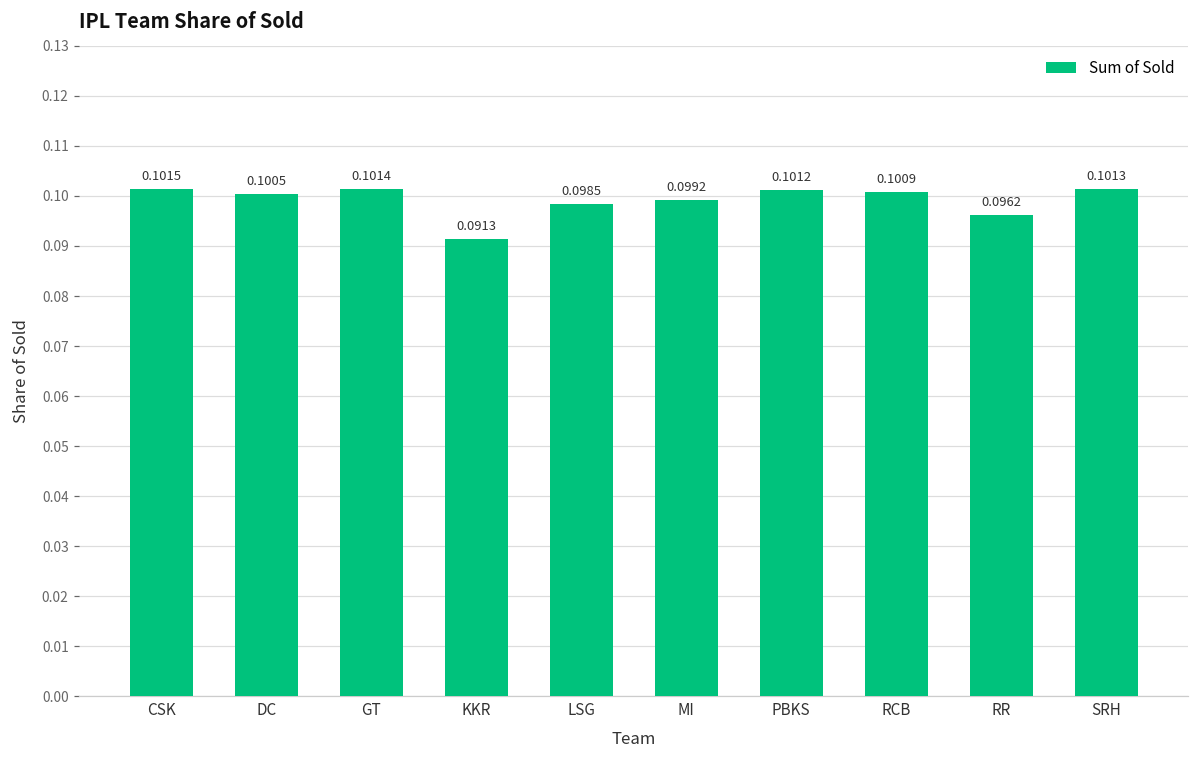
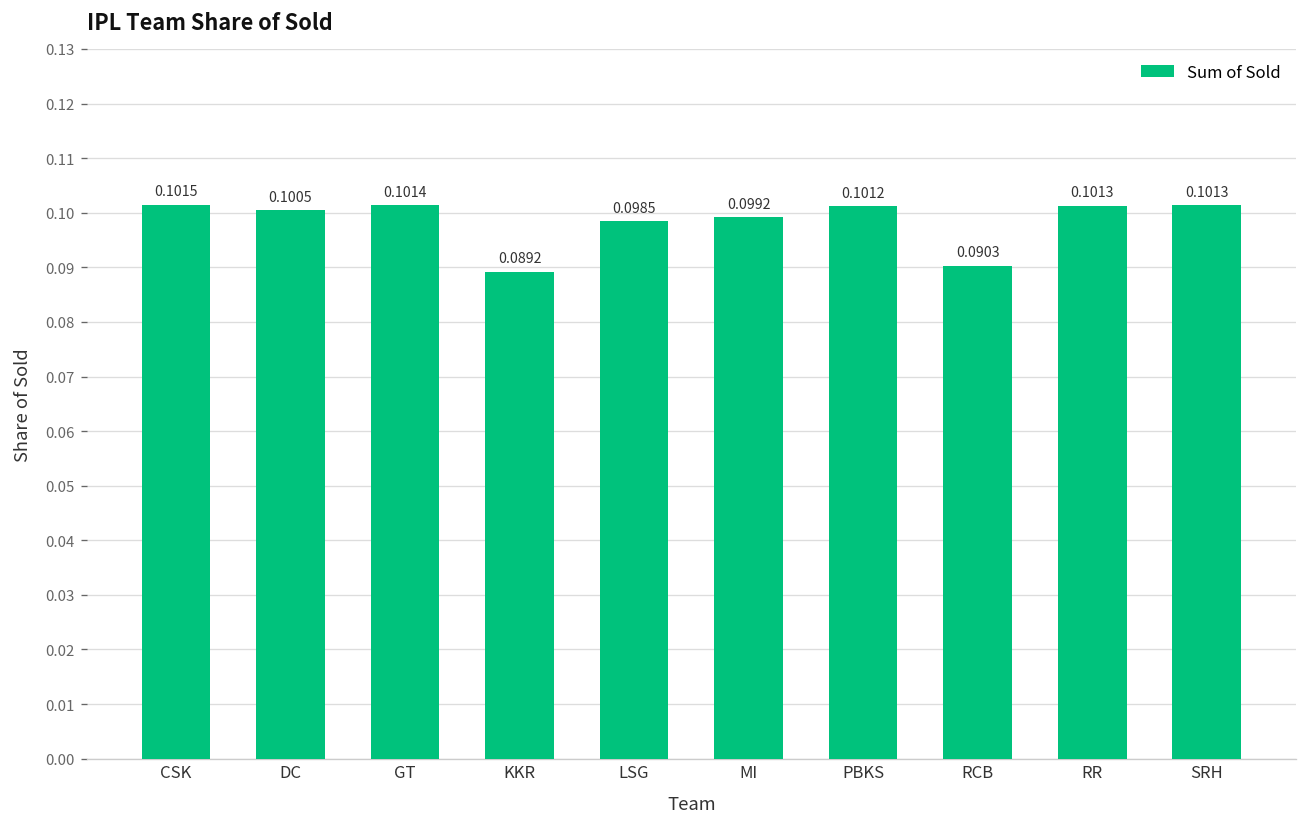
  {
    "CSK": 0.1015,
    "DC": 0.1005,
    "GT": 0.1014,
-   "KKR": 0.0913,
+   "KKR": 0.0892,
    "LSG": 0.0985,
    "MI": 0.0992,
    "PBKS": 0.1012,
-   "RCB": 0.1009,
-   "RR": 0.0962,
+   "RCB": 0.0903,
+   "RR": 0.1013,
    "SRH": 0.1013
  }
